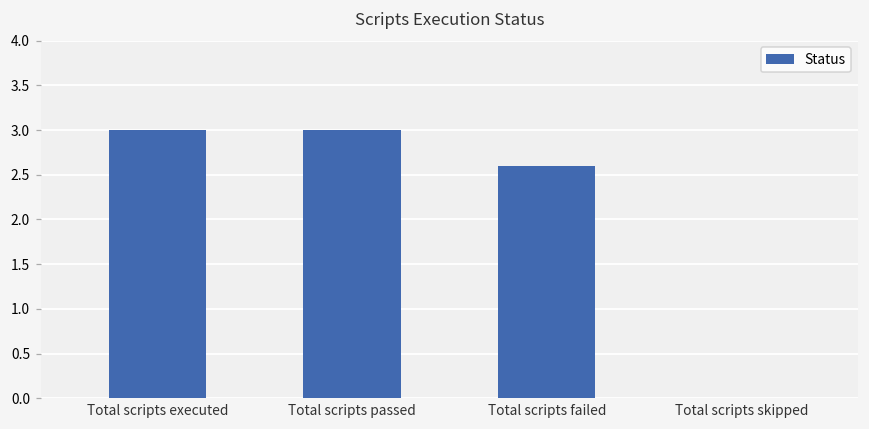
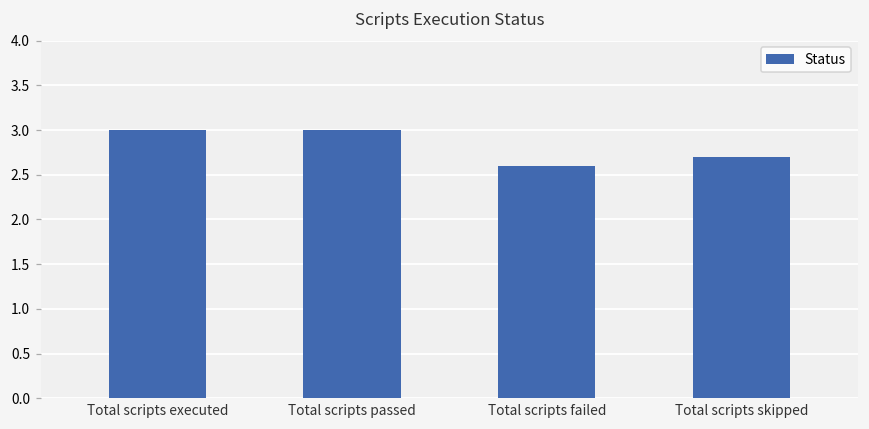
  {
    "Total scripts executed": 3.0,
    "Total scripts passed": 3.0,
    "Total scripts failed": 2.6,
-   "Total scripts skipped": 0.0
+   "Total scripts skipped": 2.7
  }
